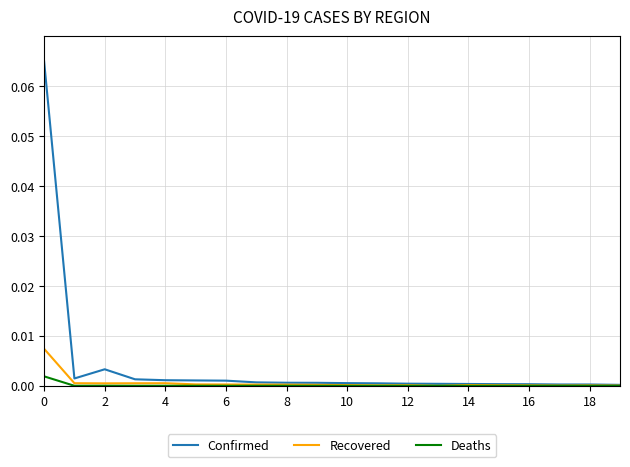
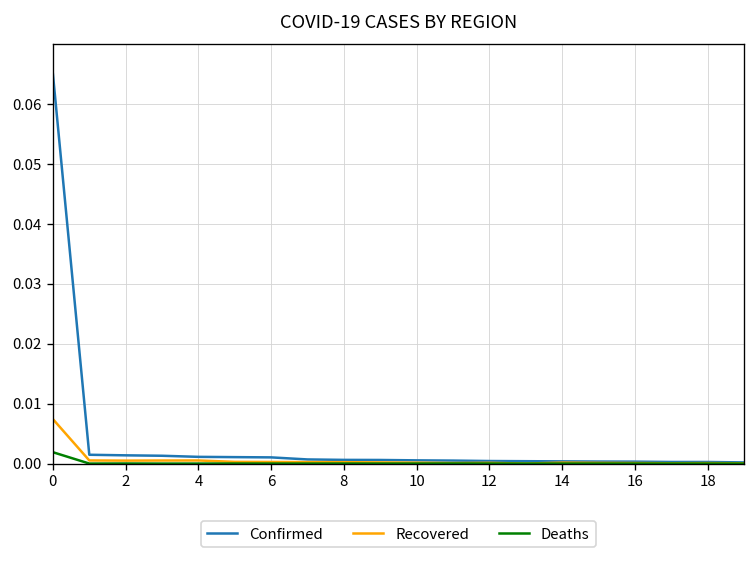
  {
    "Confirmed": {
      "0": 0.065,
-     "2": 0.003,
+     "2": 0.001,
      "4": 0.001,
      "6": 0.001
    },
    "Recovered": {
      "0": 0.007,
      "4": 0.001
    },
    "Deaths": {
      "0": 0.002,
      "4": 0.000
    }
  }
